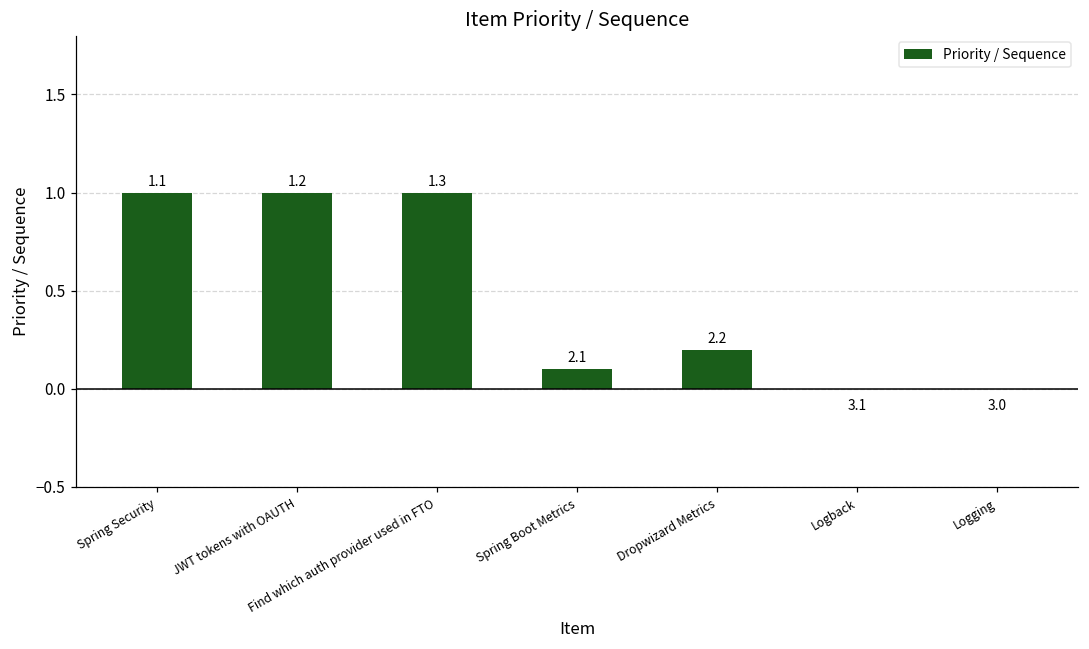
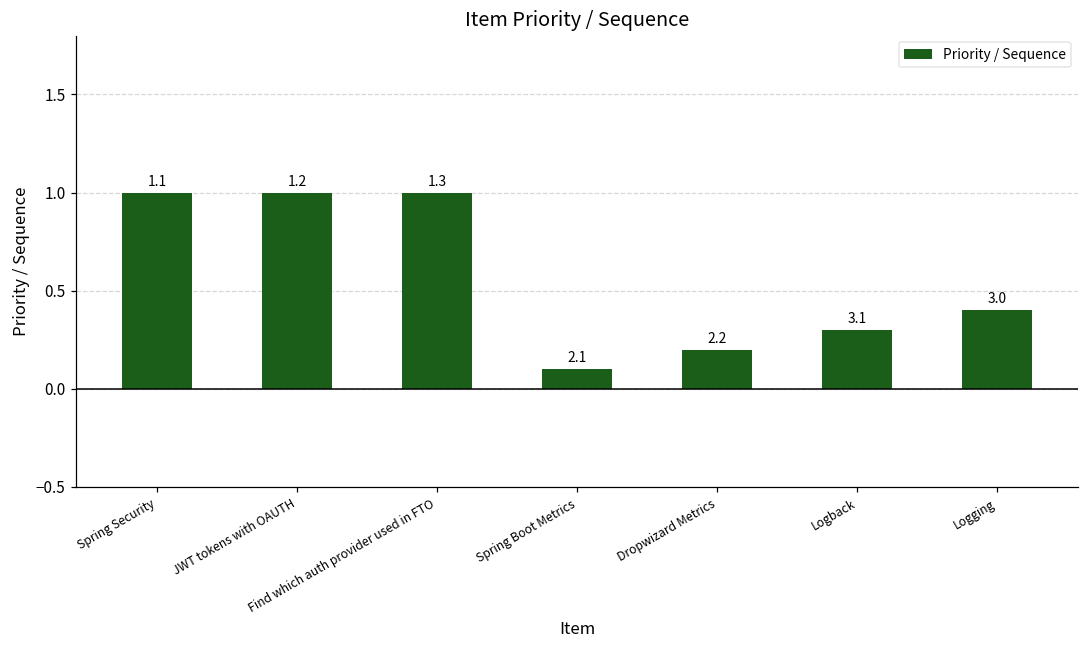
  {
-   "Logback": 0.0,
-   "Logging": 0.0
+   "Logback": 0.3,
+   "Logging": 0.4
  }
